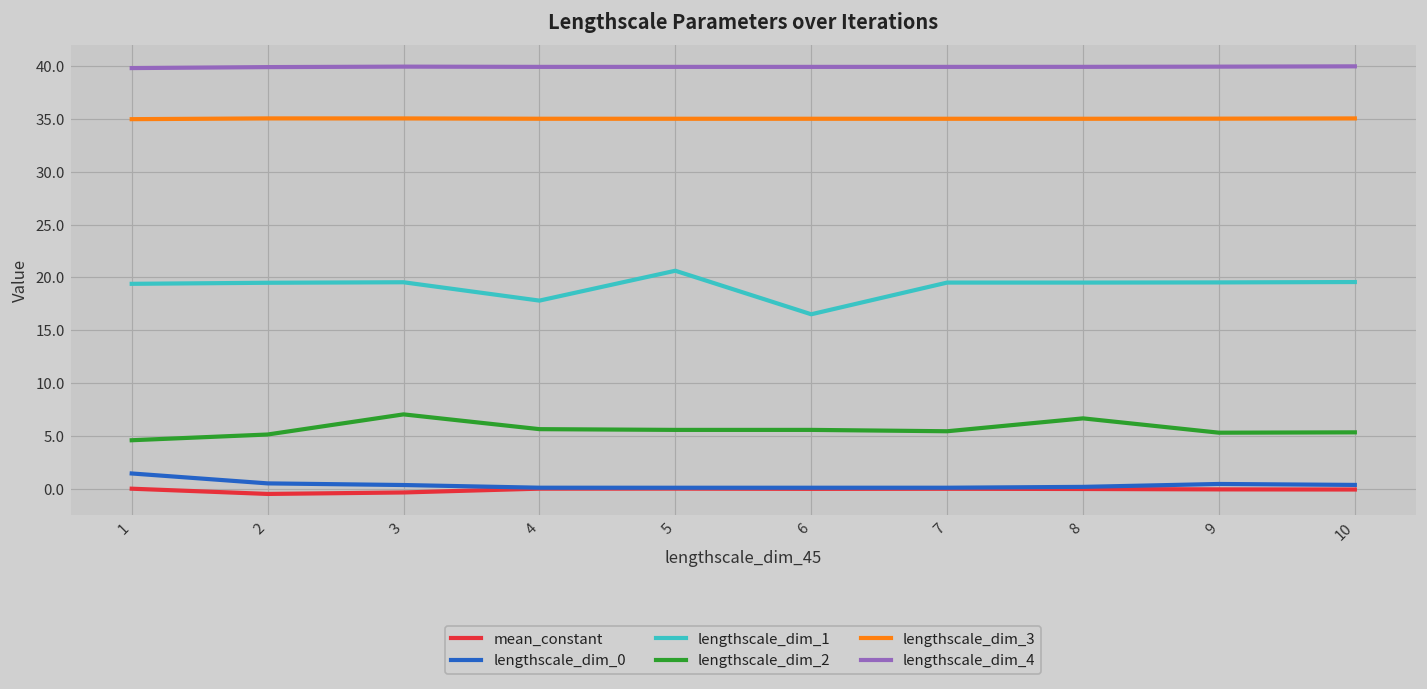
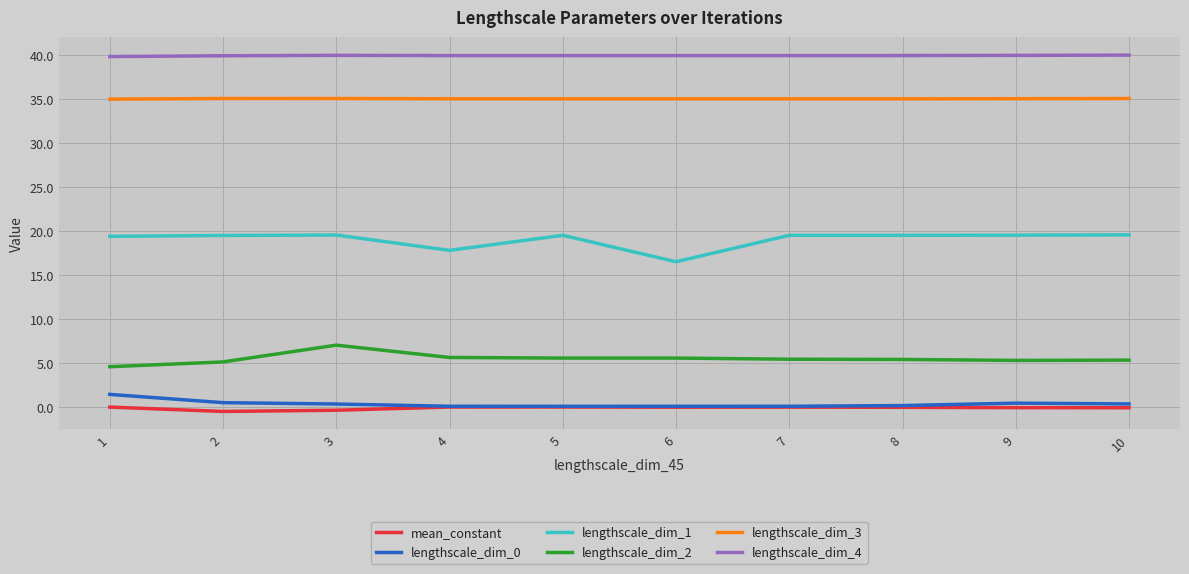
  {
    "mean_constant": {
      "1": 0,
      "2": -1,
      "3": 0,
      "9": 0,
      "10": 0
    },
    "lengthscale_dim_0": {
      "1": 1,
      "2": 0,
      "3": 0,
      "9": 0,
      "10": 0
    },
    "lengthscale_dim_1": {
      "1": 19,
      "2": 19,
      "3": 20,
      "4": 18,
-     "5": 21,
+     "5": 20,
      "6": 17,
      "7": 20,
      "8": 20,
      "9": 20,
      "10": 20
    },
    "lengthscale_dim_2": {
      "1": 5,
      "2": 5,
      "3": 7,
      "4": 6,
      "5": 6,
      "6": 6,
      "7": 5,
-     "8": 7,
+     "8": 5,
      "9": 5,
      "10": 5
    },
    "lengthscale_dim_3": {
      "1": 35,
      "2": 35,
      "3": 35,
      "4": 35,
      "5": 35,
      "6": 35,
      "7": 35,
      "8": 35,
      "9": 35,
      "10": 35
    },
    "lengthscale_dim_4": {
      "1": 40,
      "2": 40,
      "3": 40,
      "4": 40,
      "5": 40,
      "6": 40,
      "7": 40,
      "8": 40,
      "9": 40,
      "10": 40
    }
  }
